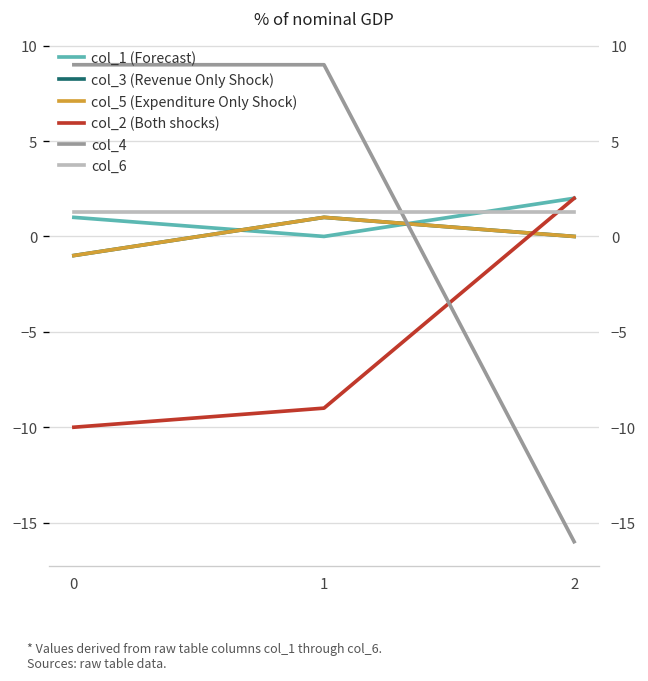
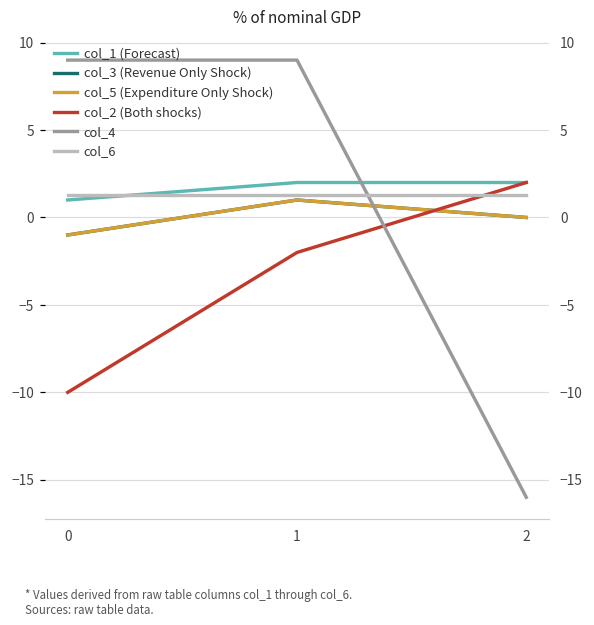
  {
    "col_1 (Forecast)": {
      "0": 1,
-     "1": 0
+     "1": 2
    },
    "col_5 (Expenditure Only Shock)": {
      "0": -1,
      "1": 1,
      "2": 0
    },
    "col_2 (Both shocks)": {
      "0": -10,
-     "1": -9
+     "1": -2
    }
  }
